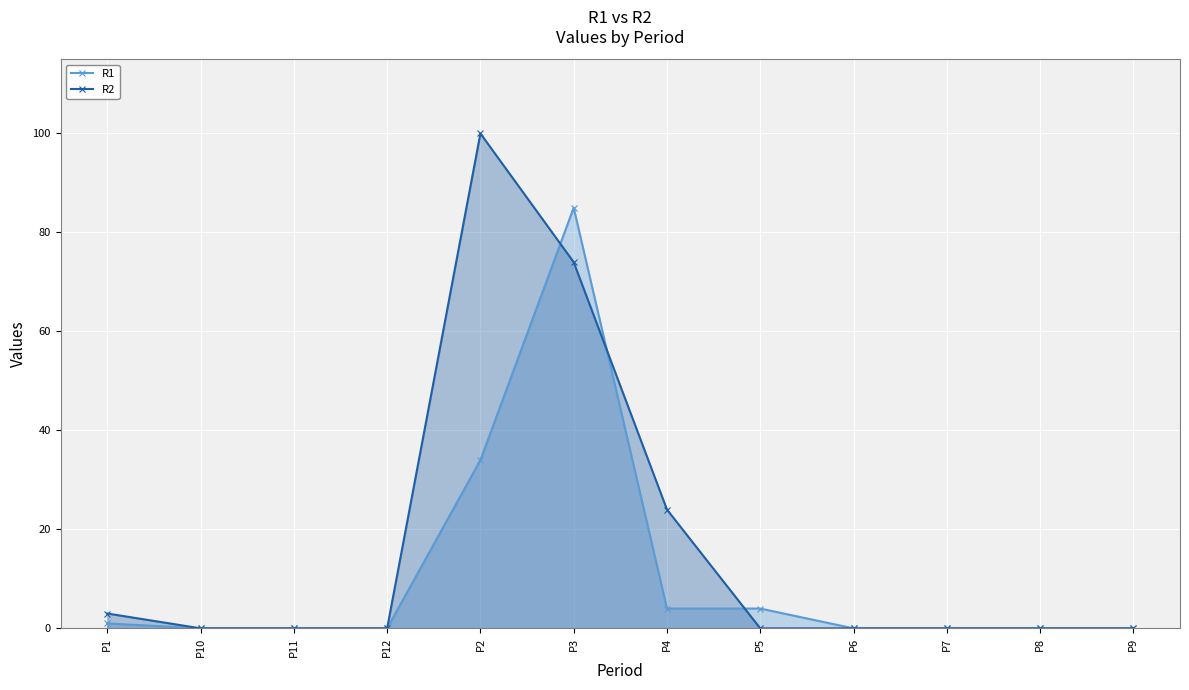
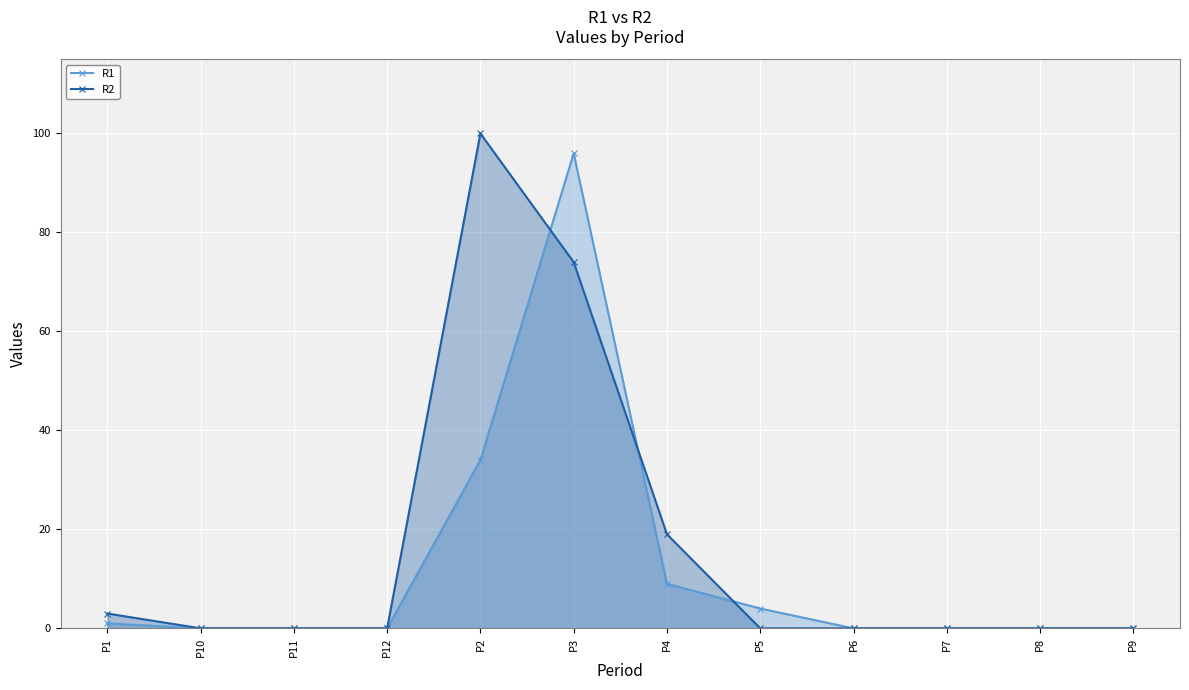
  {
    "R1": {
      "P1": 1,
      "P2": 34,
-     "P3": 85,
-     "P4": 4,
+     "P3": 96,
+     "P4": 9,
      "P5": 4
    },
    "R2": {
      "P1": 3,
      "P2": 100,
      "P3": 74,
-     "P4": 24,
+     "P4": 19,
      "P5": 0
    }
  }
